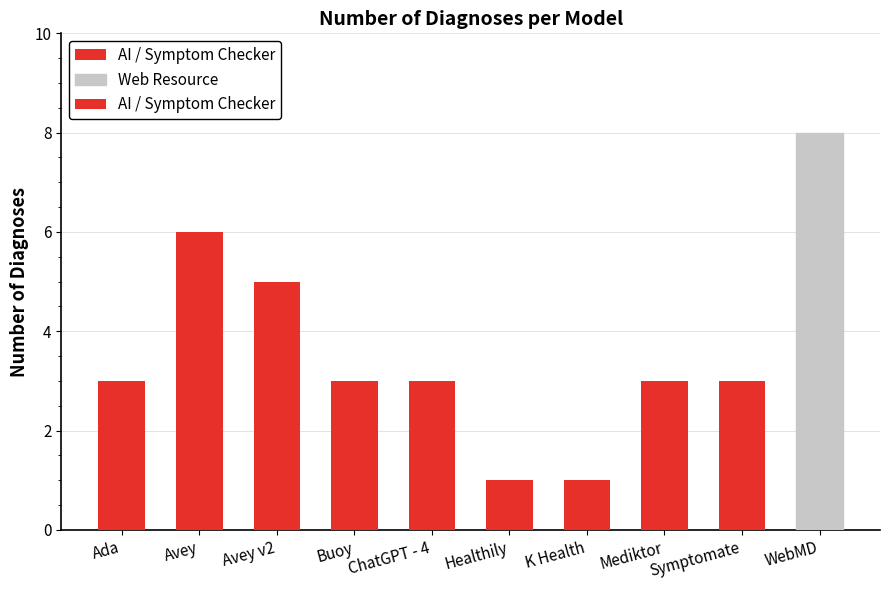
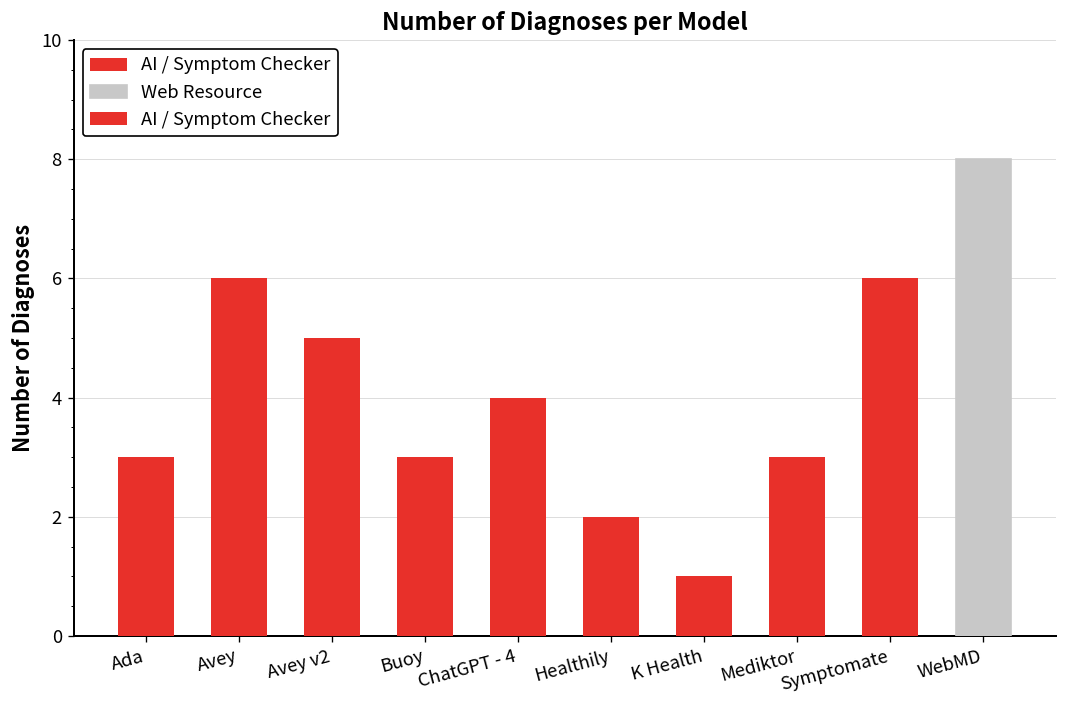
  {
    "Ada": 3,
    "Avey": 6,
    "Avey v2": 5,
    "Buoy": 3,
-   "ChatGPT - 4": 3,
-   "Healthily": 1,
+   "ChatGPT - 4": 4,
+   "Healthily": 2,
    "K Health": 1,
    "Mediktor": 3,
-   "Symptomate": 3,
+   "Symptomate": 6,
    "WebMD": 8
  }
